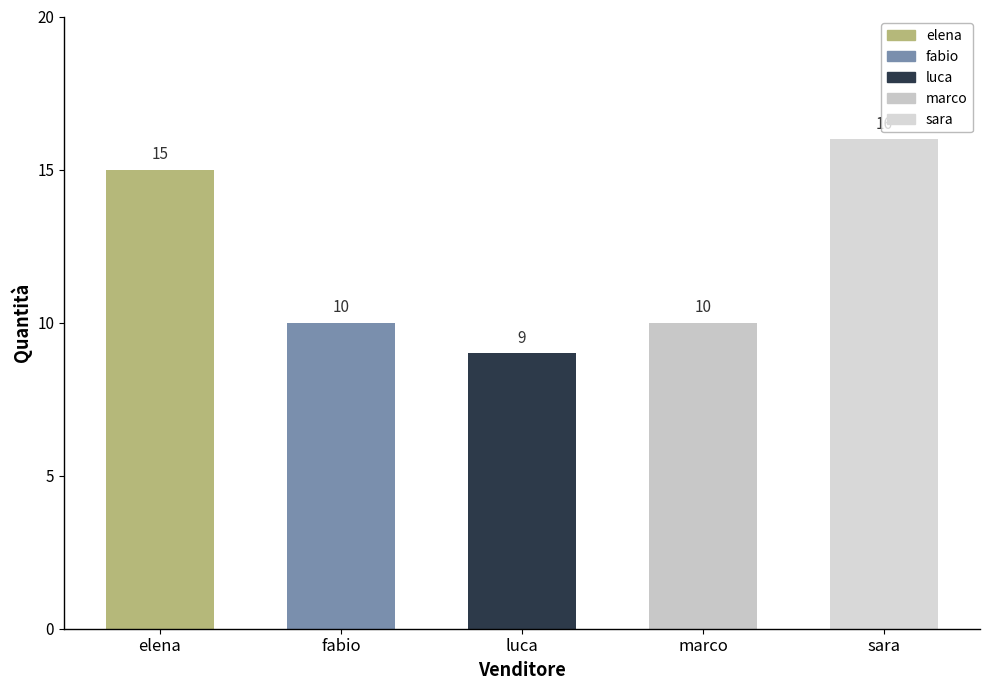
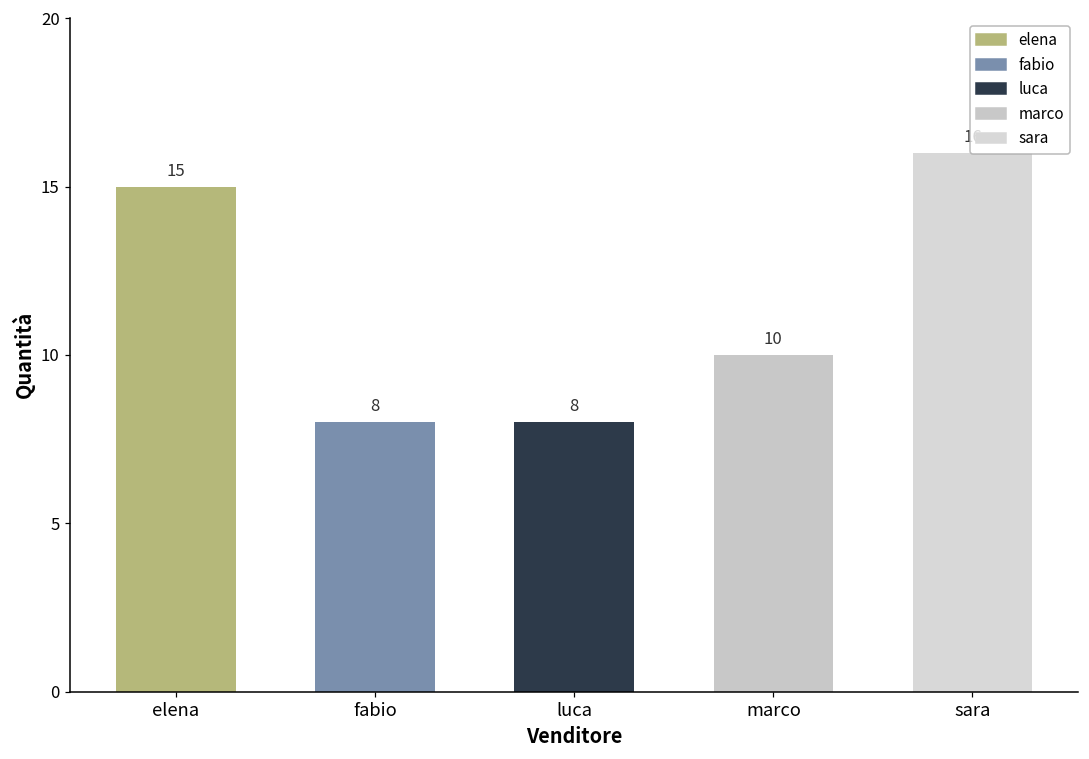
  {
    "elena": 15,
-   "fabio": 10,
-   "luca": 9,
+   "fabio": 8,
+   "luca": 8,
    "marco": 10
  }
